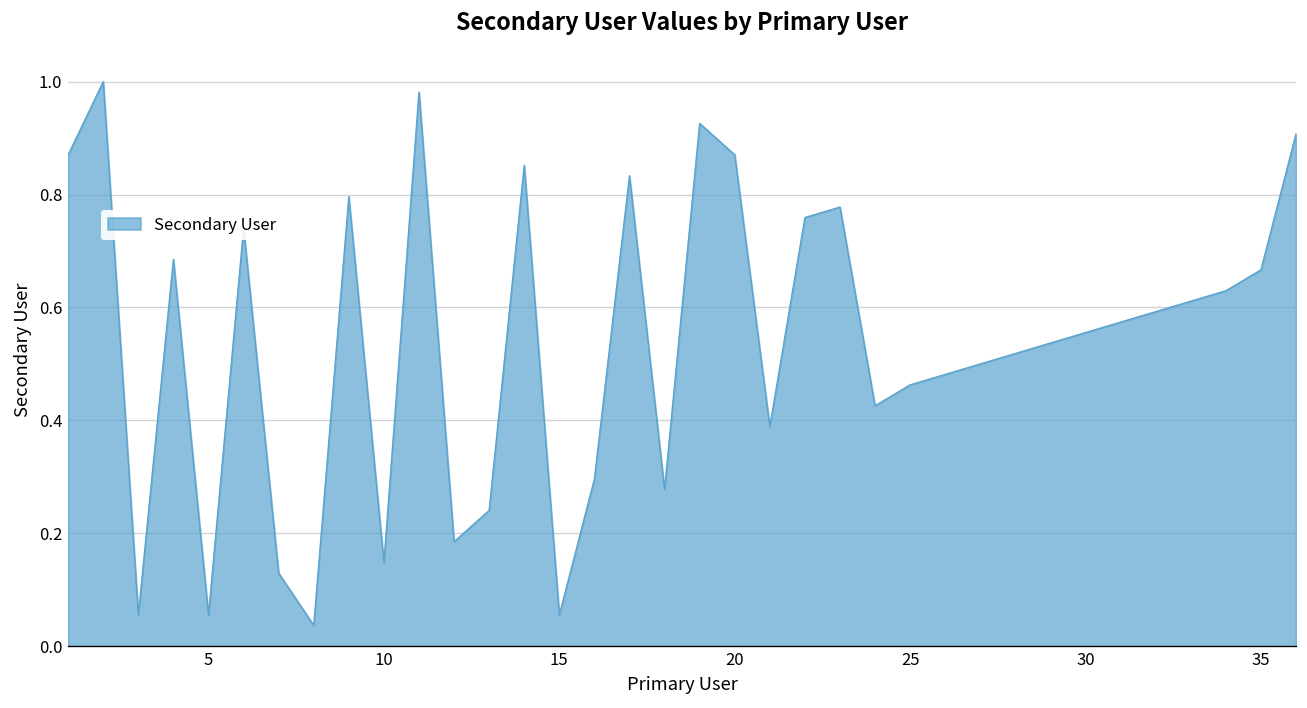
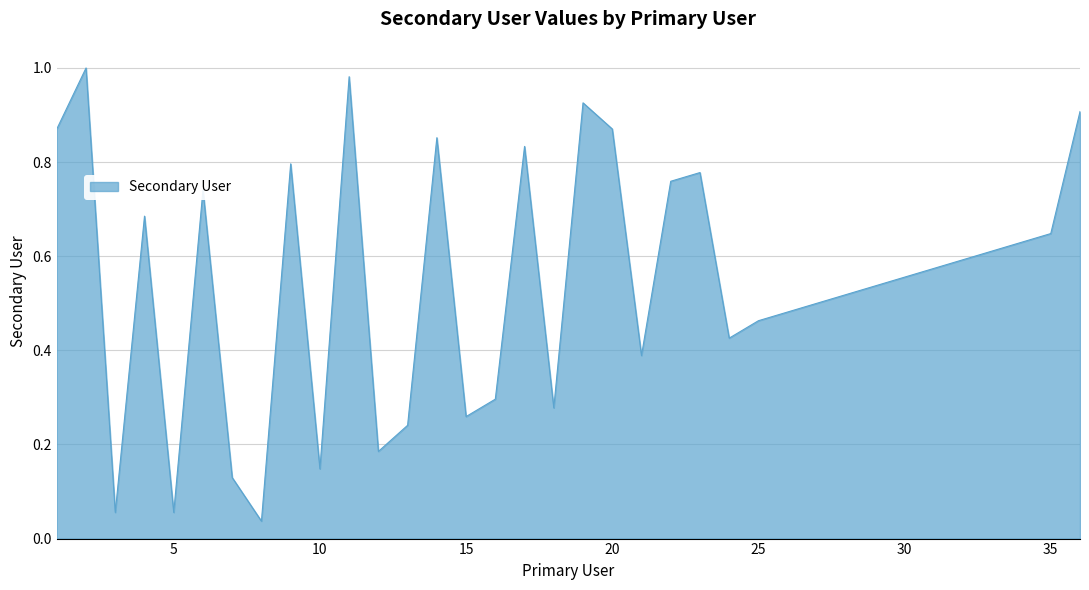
  {
    "5": 0.06,
    "10": 0.15,
-   "15": 0.06,
+   "15": 0.26,
    "20": 0.87,
    "25": 0.46,
    "30": 0.56,
-   "35": 0.67
+   "35": 0.65
  }
